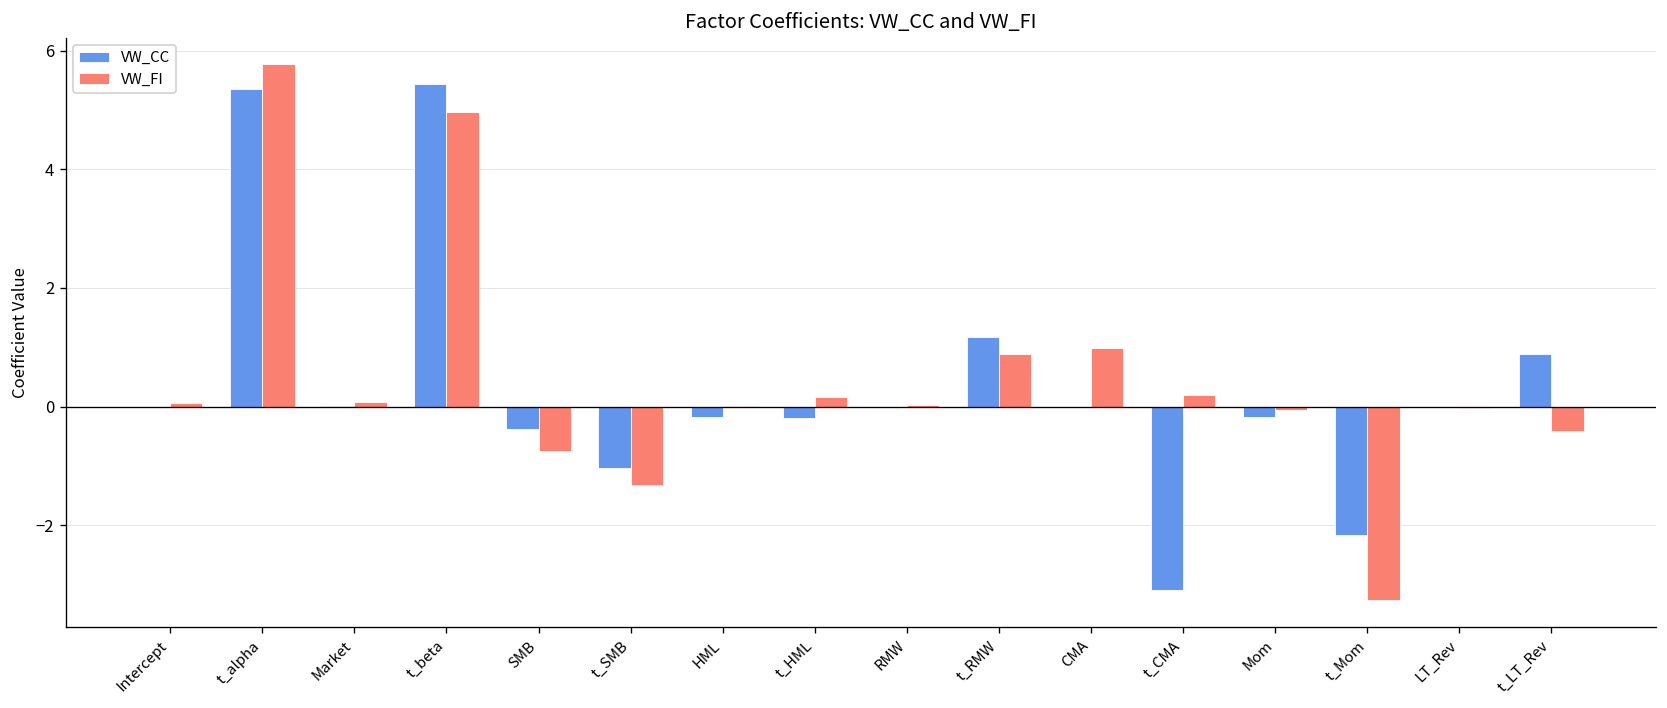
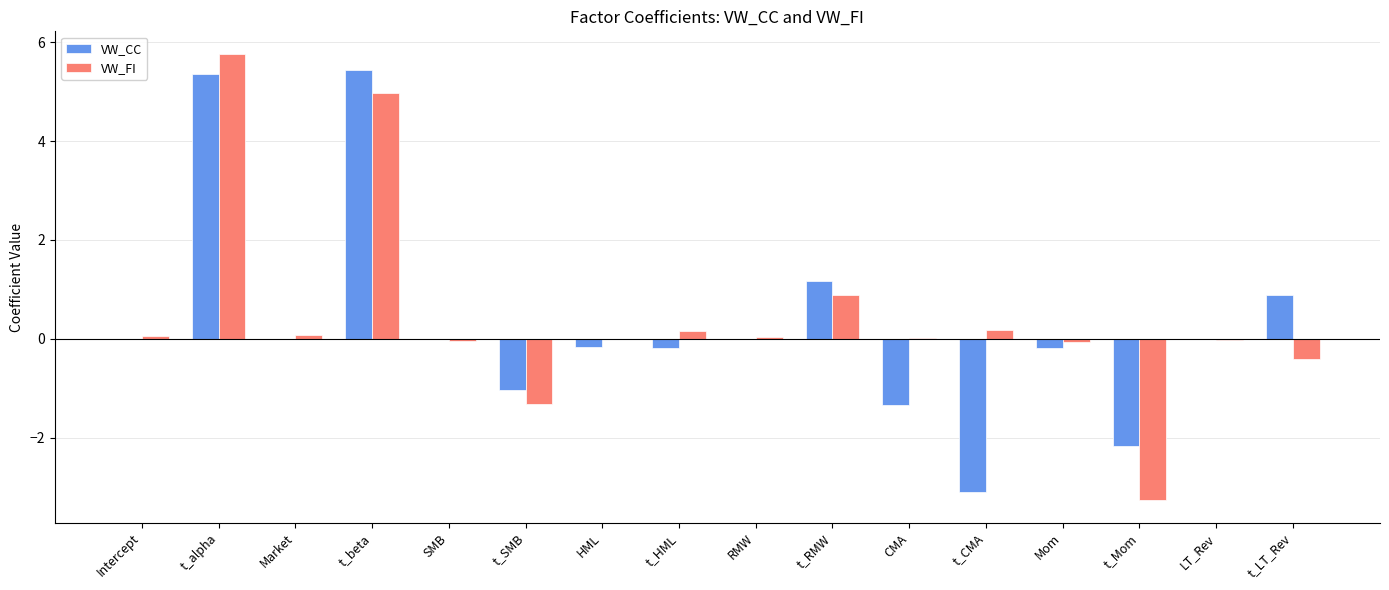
  {
    "VW_CC": {
      "t_alpha": 5.4,
      "t_beta": 5.4,
-     "SMB": -0.4,
+     "SMB": 0.0,
      "t_SMB": -1.0,
      "HML": -0.2,
      "t_HML": -0.2,
      "t_RMW": 1.2,
-     "CMA": 0.0,
+     "CMA": -1.3,
      "t_CMA": -3.1,
      "Mom": -0.2,
      "t_Mom": -2.2,
      "t_LT_Rev": 0.9
    },
    "VW_FI": {
      "Intercept": 0.1,
      "t_alpha": 5.8,
      "Market": 0.1,
      "t_beta": 5.0,
-     "SMB": -0.7,
+     "SMB": 0.0,
      "t_SMB": -1.3,
      "t_HML": 0.2,
      "t_RMW": 0.9,
-     "CMA": 1.0,
+     "CMA": 0.0,
      "t_CMA": 0.2,
      "Mom": -0.1,
      "t_Mom": -3.3,
      "t_LT_Rev": -0.4
    }
  }
